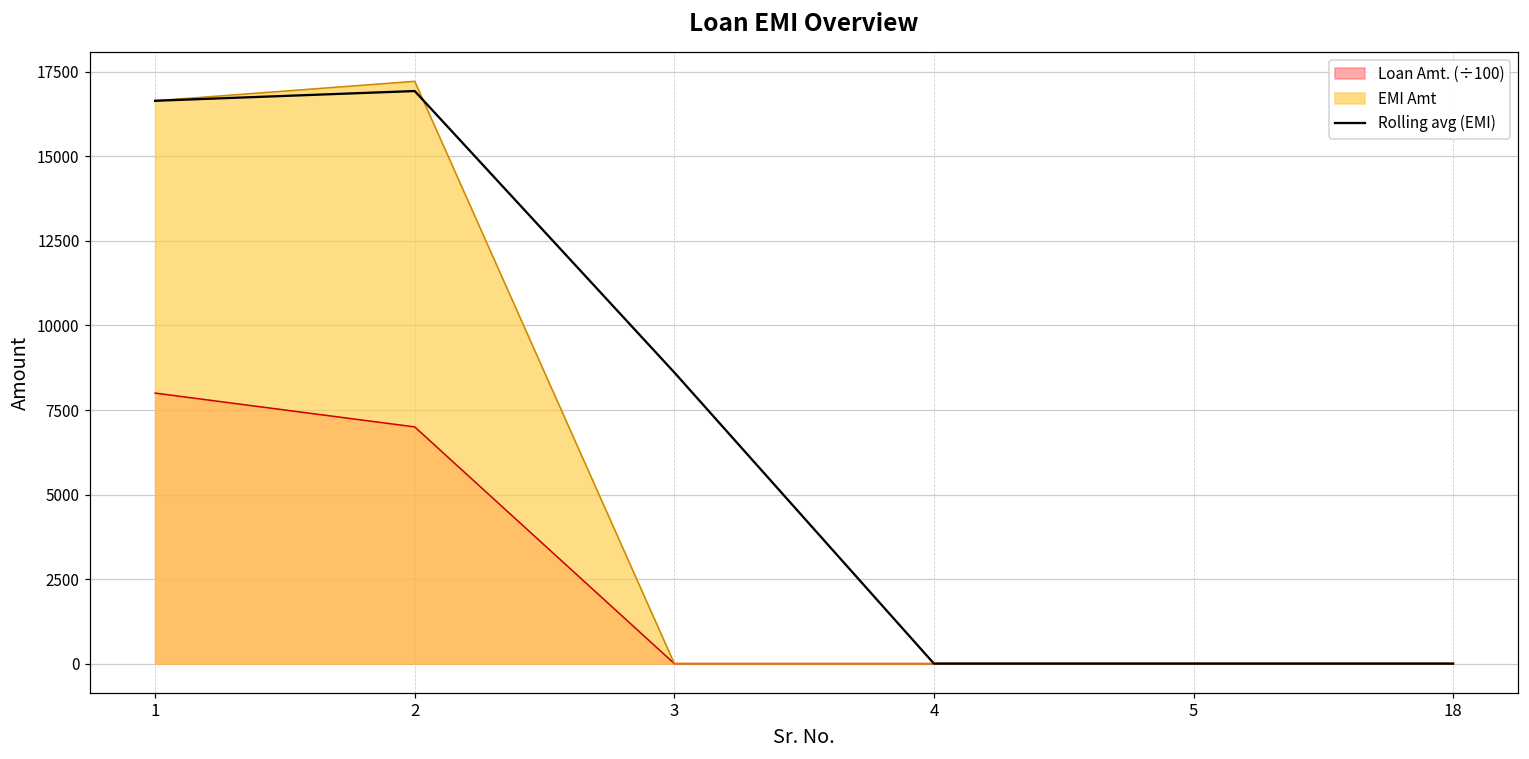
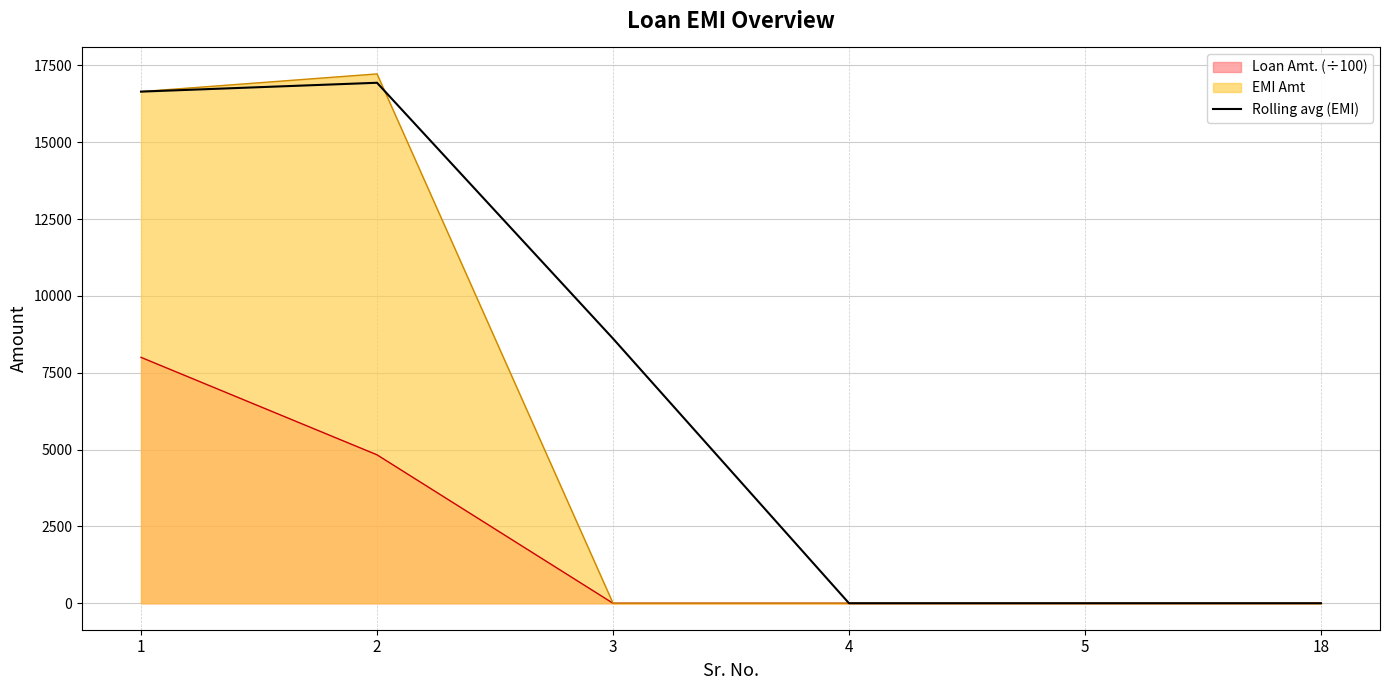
  {
    "Loan Amt. (÷100)": {
      "1": 8000,
-     "2": 7000
+     "2": 4800
    },
    "EMI Amt": {
      "2": 17200
    },
    "Rolling avg (EMI)": {
      "2": 16900,
      "3": 8600
    }
  }
